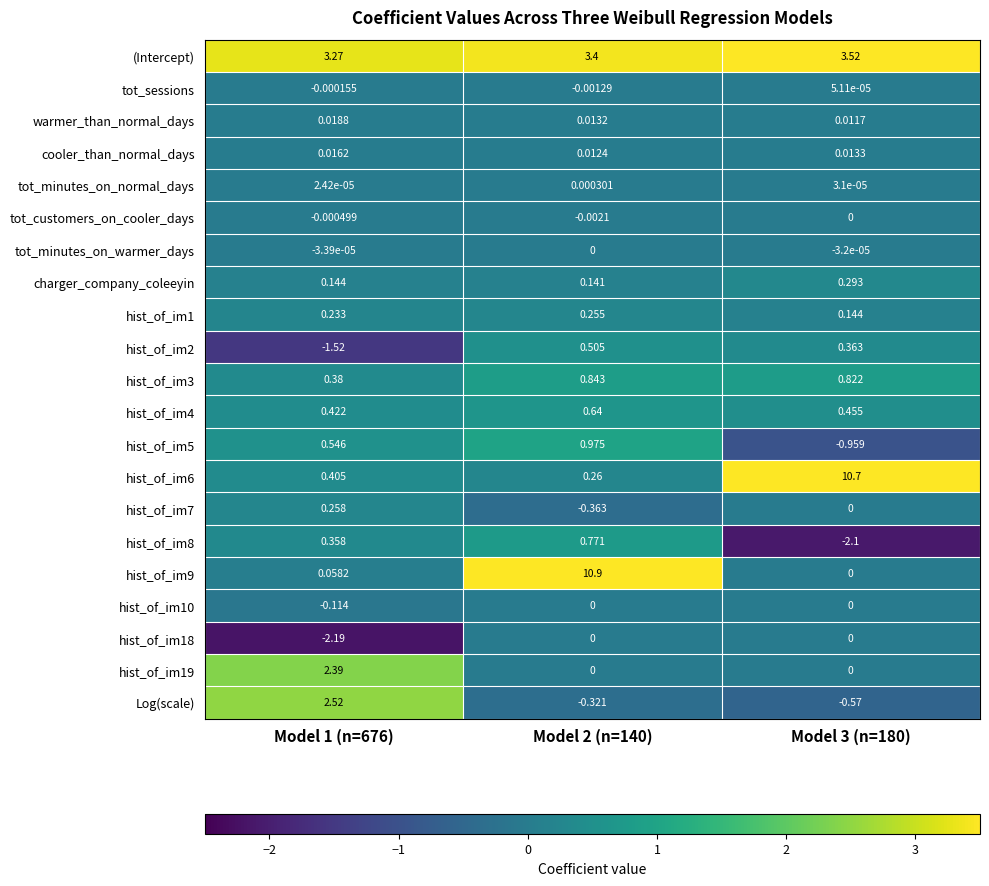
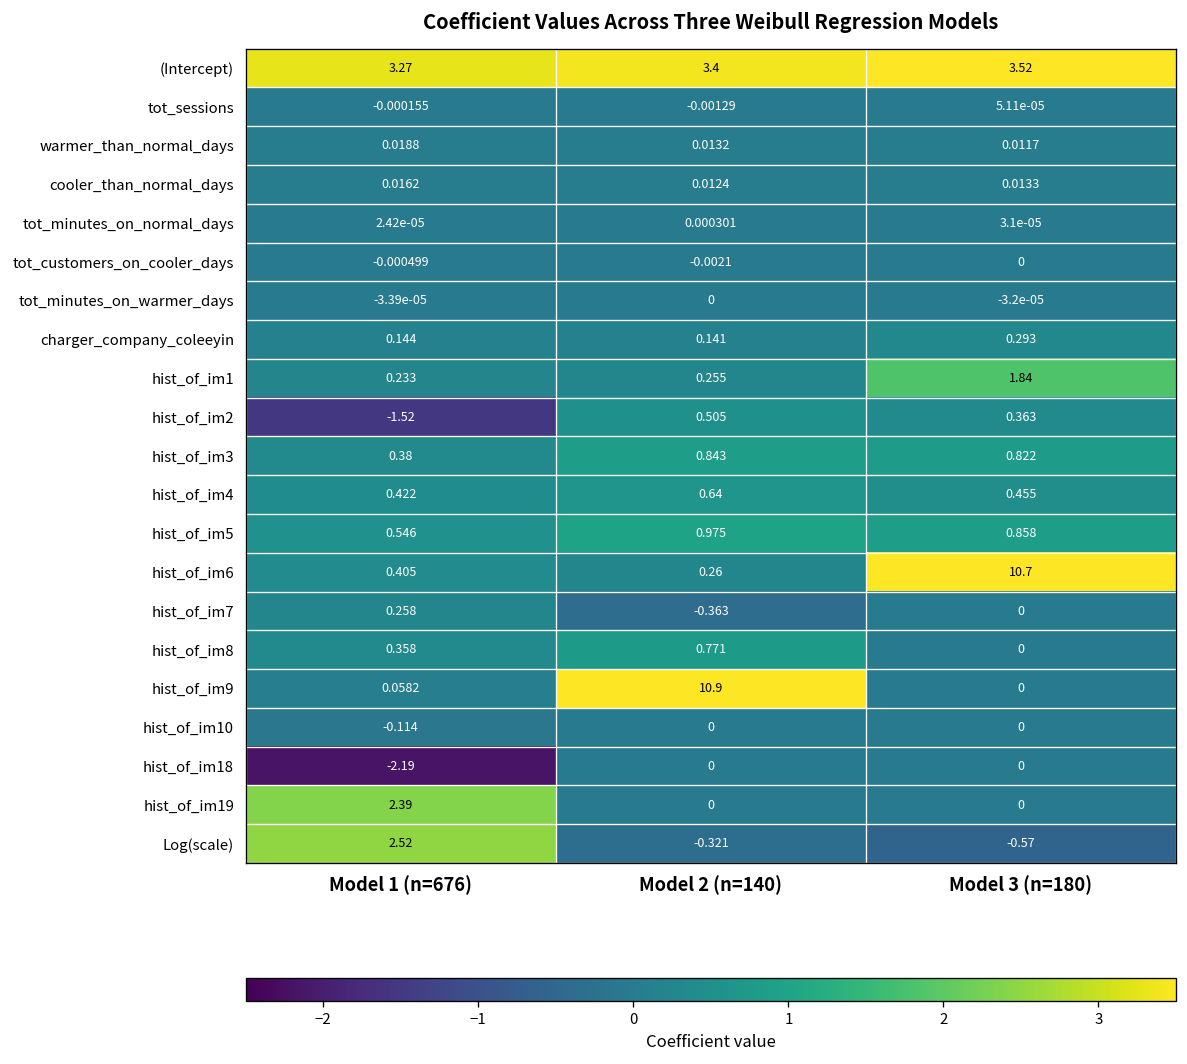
  {
    "(Intercept)": {
      "Model 1 (n=676)": "3.27",
      "Model 2 (n=140)": "3.4",
      "Model 3 (n=180)": "3.52"
    },
    "tot_sessions": {
      "Model 1 (n=676)": "-0.000155",
      "Model 2 (n=140)": "-0.00129",
      "Model 3 (n=180)": "5.11e-05"
    },
    "warmer_than_normal_days": {
      "Model 1 (n=676)": "0.0188",
      "Model 2 (n=140)": "0.0132",
      "Model 3 (n=180)": "0.0117"
    },
    "cooler_than_normal_days": {
      "Model 1 (n=676)": "0.0162",
      "Model 2 (n=140)": "0.0124",
      "Model 3 (n=180)": "0.0133"
    },
    "tot_minutes_on_normal_days": {
      "Model 1 (n=676)": "2.42e-05",
      "Model 2 (n=140)": "0.000301",
      "Model 3 (n=180)": "3.1e-05"
    },
    "tot_customers_on_cooler_days": {
      "Model 1 (n=676)": "-0.000499",
      "Model 2 (n=140)": "-0.0021",
      "Model 3 (n=180)": "0"
    },
    "tot_minutes_on_warmer_days": {
      "Model 1 (n=676)": "-3.39e-05",
      "Model 2 (n=140)": "0",
      "Model 3 (n=180)": "-3.2e-05"
    },
    "charger_company_coleeyin": {
      "Model 1 (n=676)": "0.144",
      "Model 2 (n=140)": "0.141",
      "Model 3 (n=180)": "0.293"
    },
    "hist_of_im1": {
      "Model 1 (n=676)": "0.233",
      "Model 2 (n=140)": "0.255",
-     "Model 3 (n=180)": "0.144"
+     "Model 3 (n=180)": "1.84"
    },
    "hist_of_im2": {
      "Model 1 (n=676)": "-1.52",
      "Model 2 (n=140)": "0.505",
      "Model 3 (n=180)": "0.363"
    },
    "hist_of_im3": {
      "Model 1 (n=676)": "0.38",
      "Model 2 (n=140)": "0.843",
      "Model 3 (n=180)": "0.822"
    },
    "hist_of_im4": {
      "Model 1 (n=676)": "0.422",
      "Model 2 (n=140)": "0.64",
      "Model 3 (n=180)": "0.455"
    },
    "hist_of_im5": {
      "Model 1 (n=676)": "0.546",
      "Model 2 (n=140)": "0.975",
-     "Model 3 (n=180)": "-0.959"
+     "Model 3 (n=180)": "0.858"
    },
    "hist_of_im6": {
      "Model 1 (n=676)": "0.405",
      "Model 2 (n=140)": "0.26",
      "Model 3 (n=180)": "10.7"
    },
    "hist_of_im7": {
      "Model 1 (n=676)": "0.258",
      "Model 2 (n=140)": "-0.363",
      "Model 3 (n=180)": "0"
    },
    "hist_of_im8": {
      "Model 1 (n=676)": "0.358",
      "Model 2 (n=140)": "0.771",
-     "Model 3 (n=180)": "-2.1"
+     "Model 3 (n=180)": "0"
    },
    "hist_of_im9": {
      "Model 1 (n=676)": "0.0582",
      "Model 2 (n=140)": "10.9",
      "Model 3 (n=180)": "0"
    },
    "hist_of_im10": {
      "Model 1 (n=676)": "-0.114",
      "Model 2 (n=140)": "0",
      "Model 3 (n=180)": "0"
    },
    "hist_of_im18": {
      "Model 1 (n=676)": "-2.19",
      "Model 2 (n=140)": "0",
      "Model 3 (n=180)": "0"
    },
    "hist_of_im19": {
      "Model 1 (n=676)": "2.39",
      "Model 2 (n=140)": "0",
      "Model 3 (n=180)": "0"
    },
    "Log(scale)": {
      "Model 1 (n=676)": "2.52",
      "Model 2 (n=140)": "-0.321",
      "Model 3 (n=180)": "-0.57"
    }
  }
